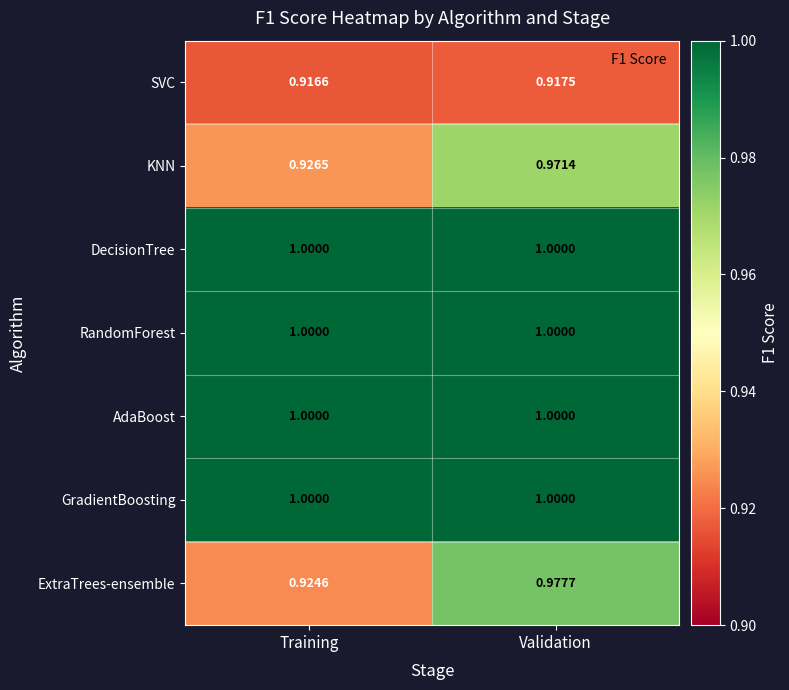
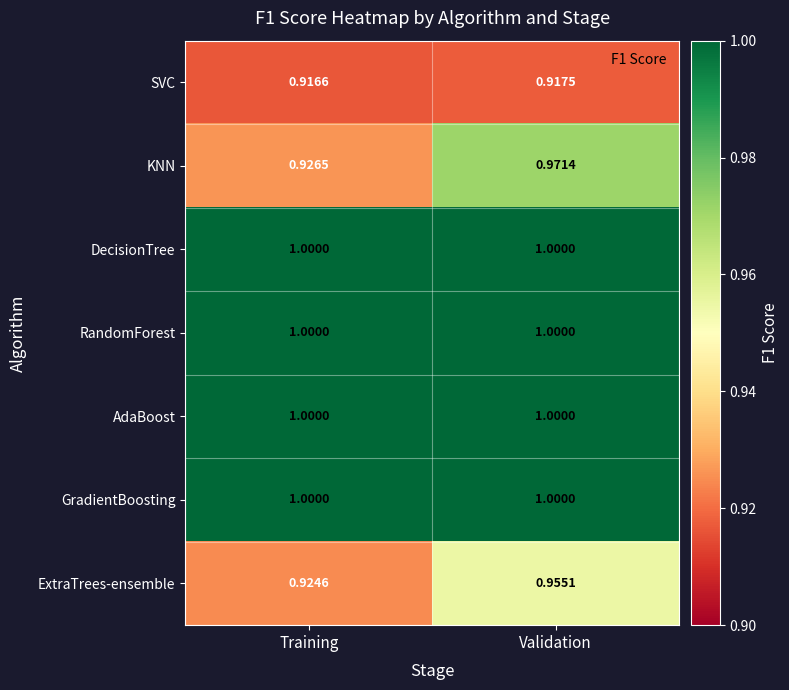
  {
    "SVC": {
      "Training": 0.9166,
      "Validation": 0.9175
    },
    "KNN": {
      "Training": 0.9265,
      "Validation": 0.9714
    },
    "DecisionTree": {
      "Training": 1.0000,
      "Validation": 1.0000
    },
    "RandomForest": {
      "Training": 1.0000,
      "Validation": 1.0000
    },
    "AdaBoost": {
      "Training": 1.0000,
      "Validation": 1.0000
    },
    "GradientBoosting": {
      "Training": 1.0000,
      "Validation": 1.0000
    },
    "ExtraTrees-ensemble": {
      "Training": 0.9246,
-     "Validation": 0.9777
+     "Validation": 0.9551
    }
  }
